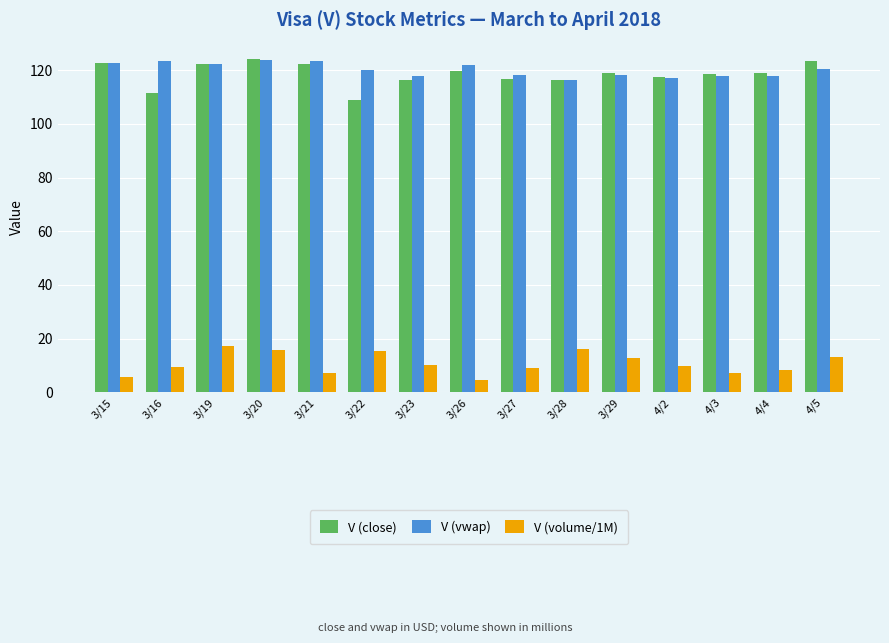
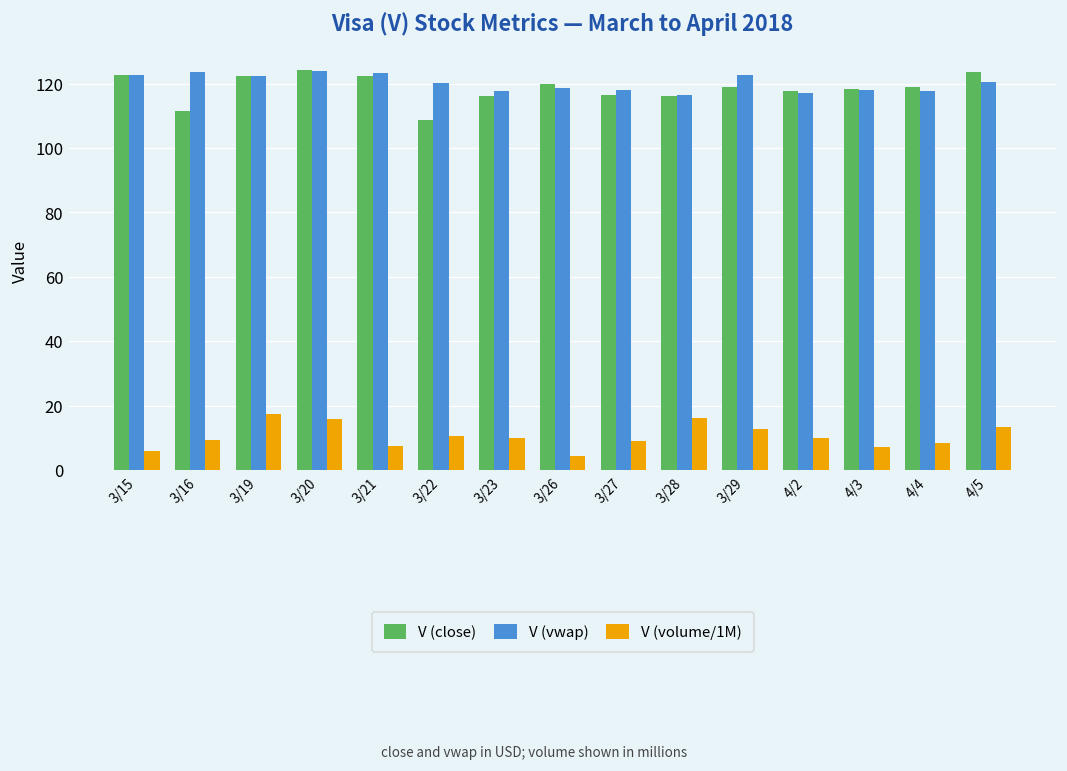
  {
    "V (close)": {
      "3/15": 123,
      "3/16": 112,
      "3/19": 122,
      "3/20": 124,
      "3/21": 122,
      "3/22": 109,
      "3/23": 116,
      "3/26": 120,
      "3/27": 117,
      "3/28": 116,
      "3/29": 119,
      "4/2": 118,
      "4/3": 118,
      "4/4": 119,
      "4/5": 124
    },
    "V (vwap)": {
      "3/15": 123,
      "3/16": 123,
      "3/19": 122,
      "3/20": 124,
      "3/21": 123,
      "3/22": 120,
      "3/23": 118,
-     "3/26": 122,
+     "3/26": 119,
      "3/27": 118,
      "3/28": 116,
-     "3/29": 118,
+     "3/29": 123,
      "4/2": 117,
      "4/3": 118,
      "4/4": 118,
      "4/5": 120
    },
    "V (volume/1M)": {
      "3/15": 6,
      "3/16": 9,
      "3/19": 17,
      "3/20": 16,
      "3/21": 7,
-     "3/22": 15,
+     "3/22": 11,
      "3/23": 10,
      "3/26": 4,
      "3/27": 9,
      "3/28": 16,
      "3/29": 13,
      "4/2": 10,
      "4/3": 7,
      "4/4": 8,
      "4/5": 13
    }
  }
